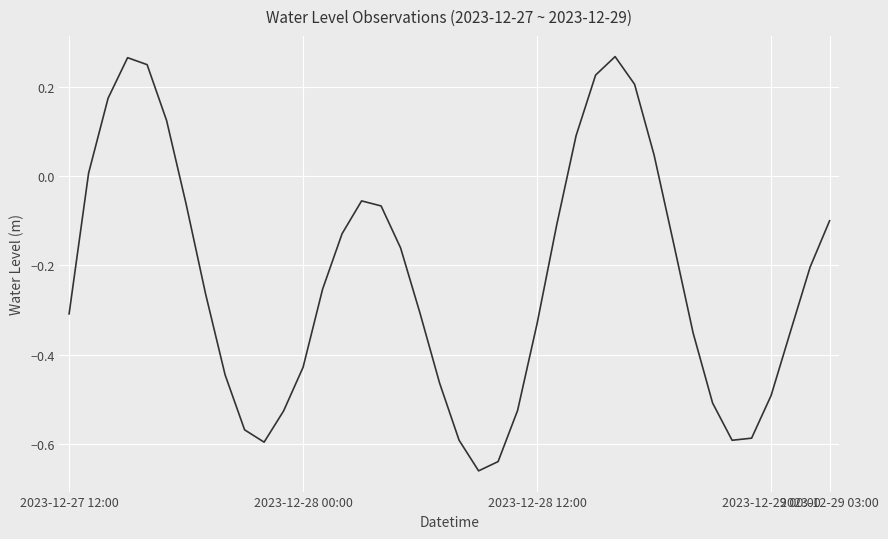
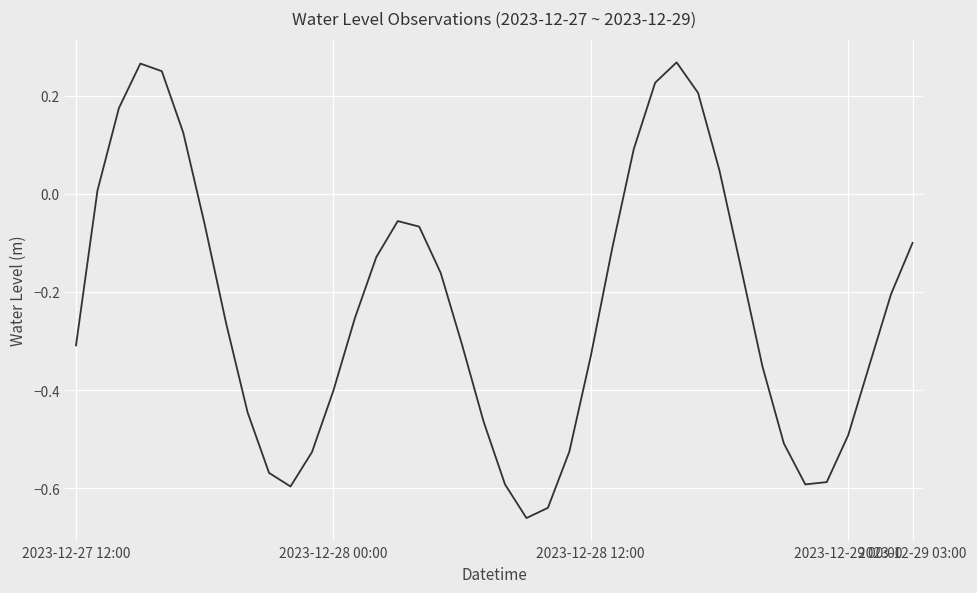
  {
    "2023-12-27 12:00": -0.31,
-   "2023-12-28 00:00": -0.43,
+   "2023-12-28 00:00": -0.40,
    "2023-12-28 12:00": -0.33
  }
